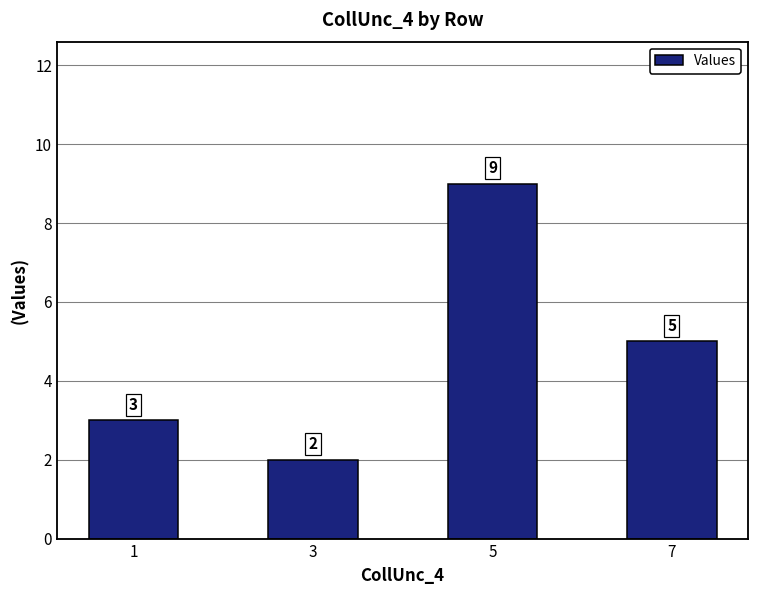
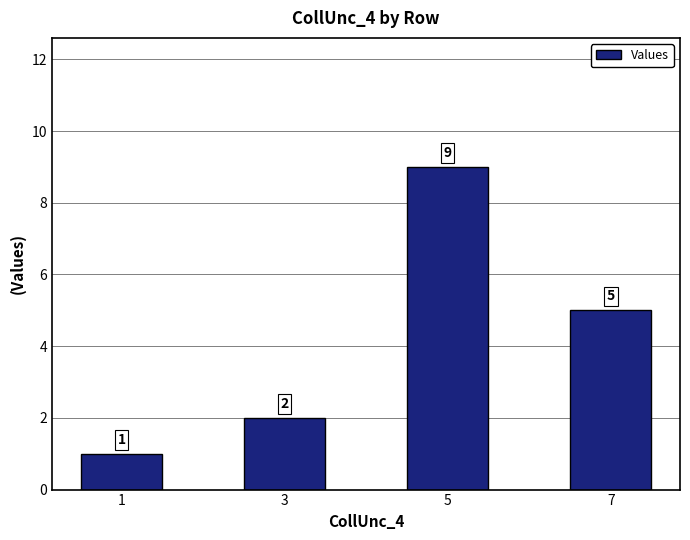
  {
-   "1": 3
+   "1": 1
  }
